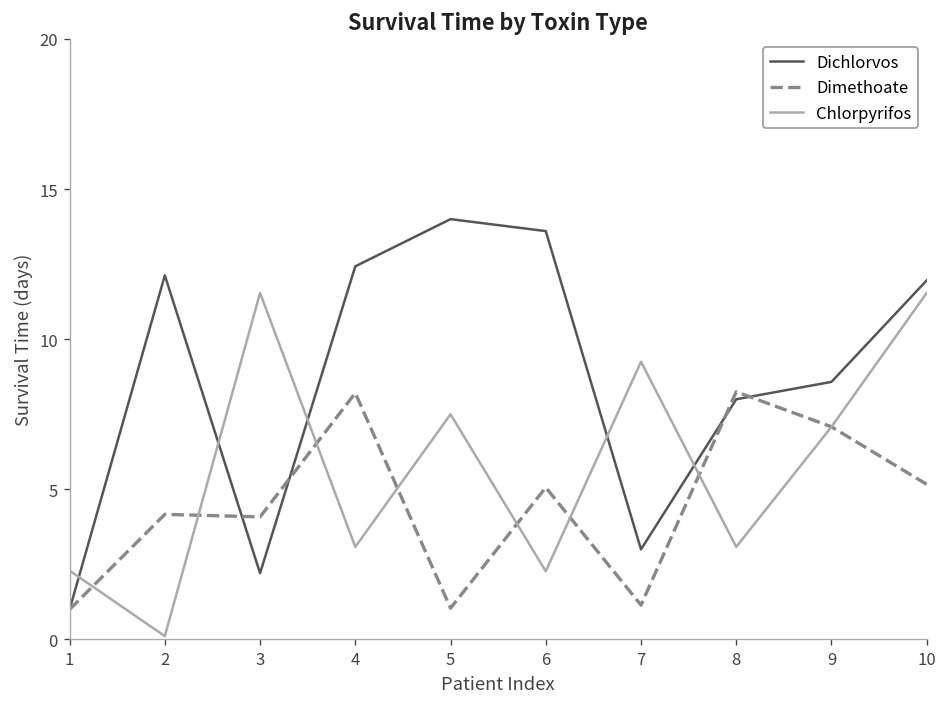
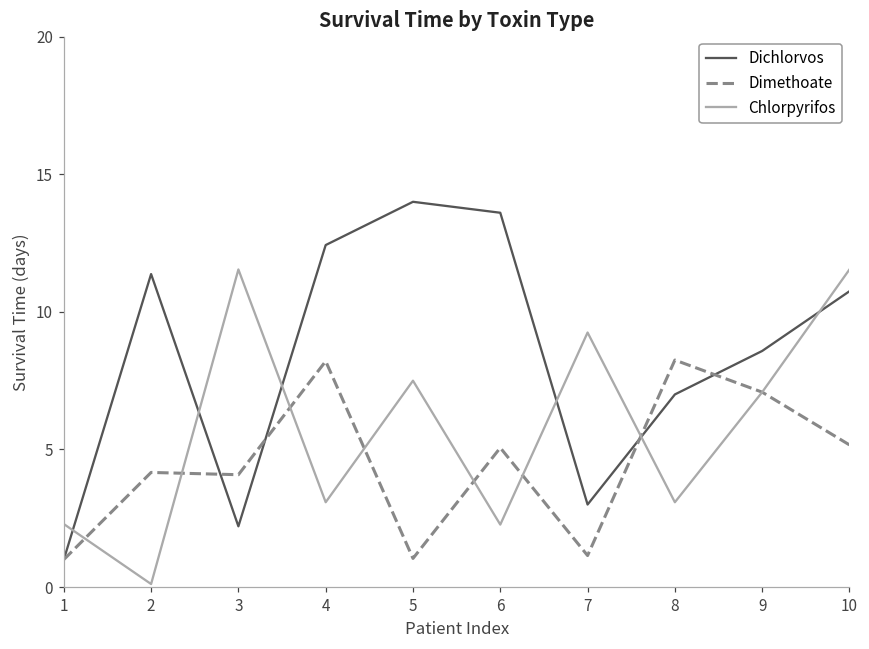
  {
    "Dichlorvos": {
-     "2": 12.1,
+     "2": 11.4,
      "3": 2.2,
      "4": 12.4,
      "5": 14.0,
      "6": 13.6,
      "7": 3.0,
-     "8": 8,
+     "8": 7,
      "9": 8.6,
-     "10": 12.0
+     "10": 10.8
    }
  }
